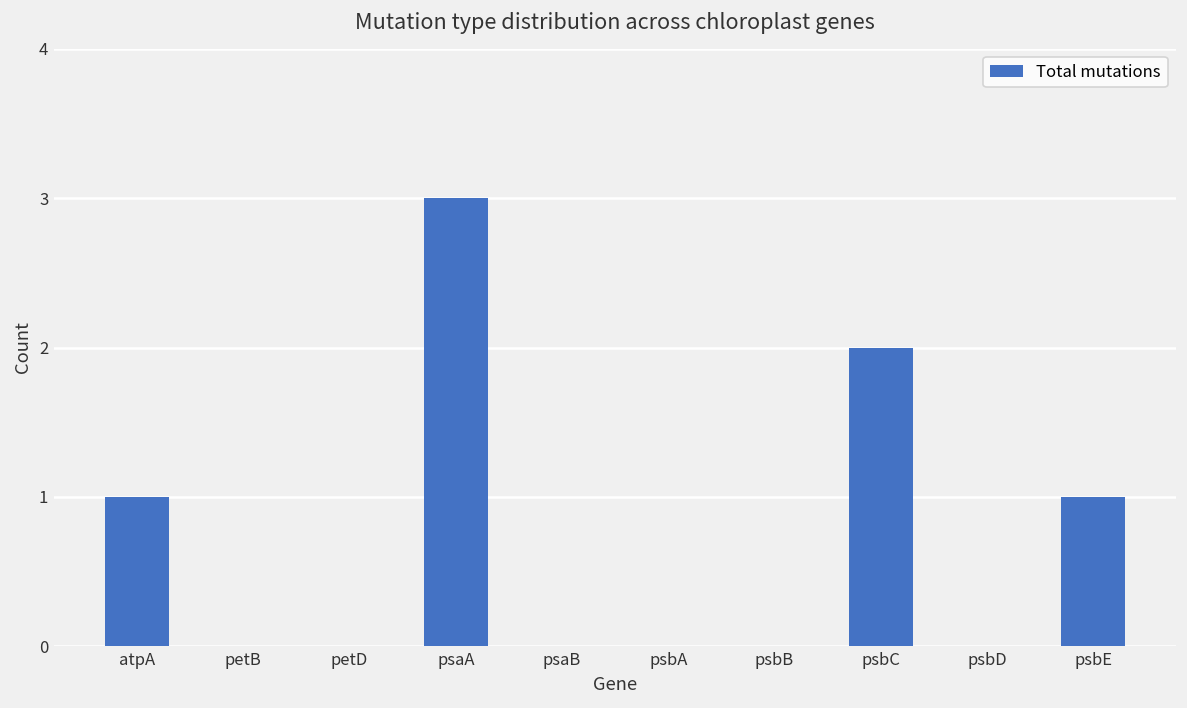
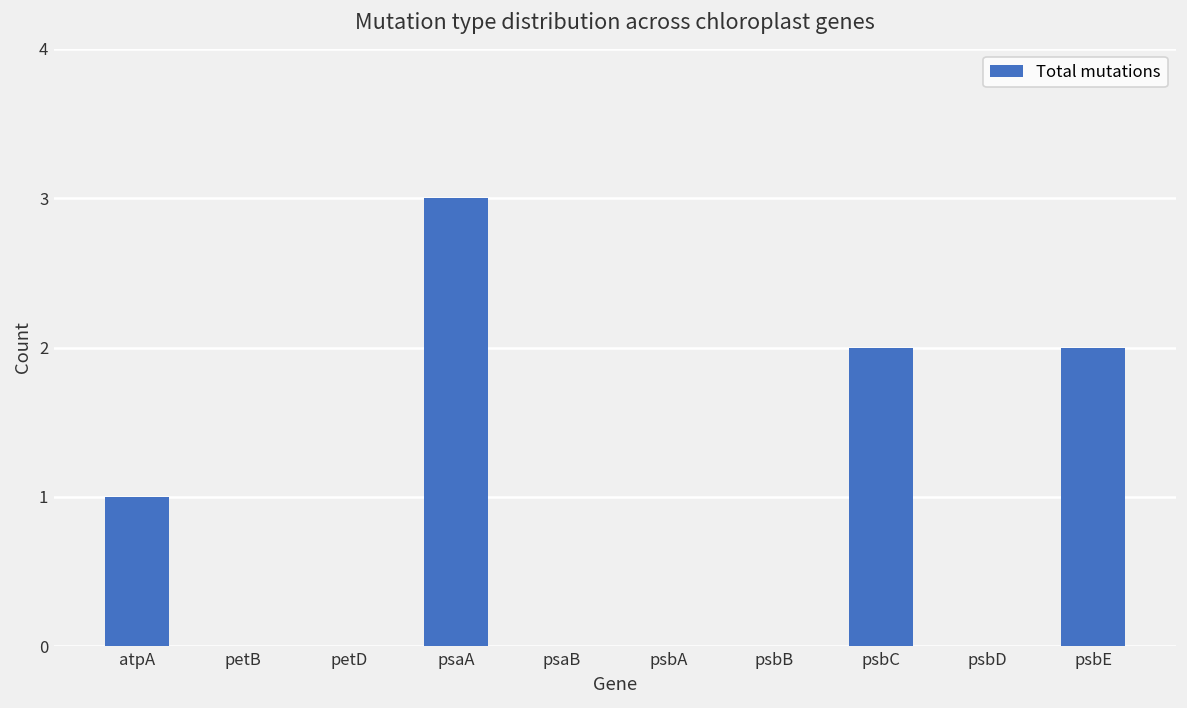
  {
    "atpA": 1,
    "petB": 0,
    "petD": 0,
    "psaA": 3,
    "psaB": 0,
    "psbA": 0,
    "psbB": 0,
    "psbC": 2,
    "psbD": 0,
-   "psbE": 1
+   "psbE": 2
  }
